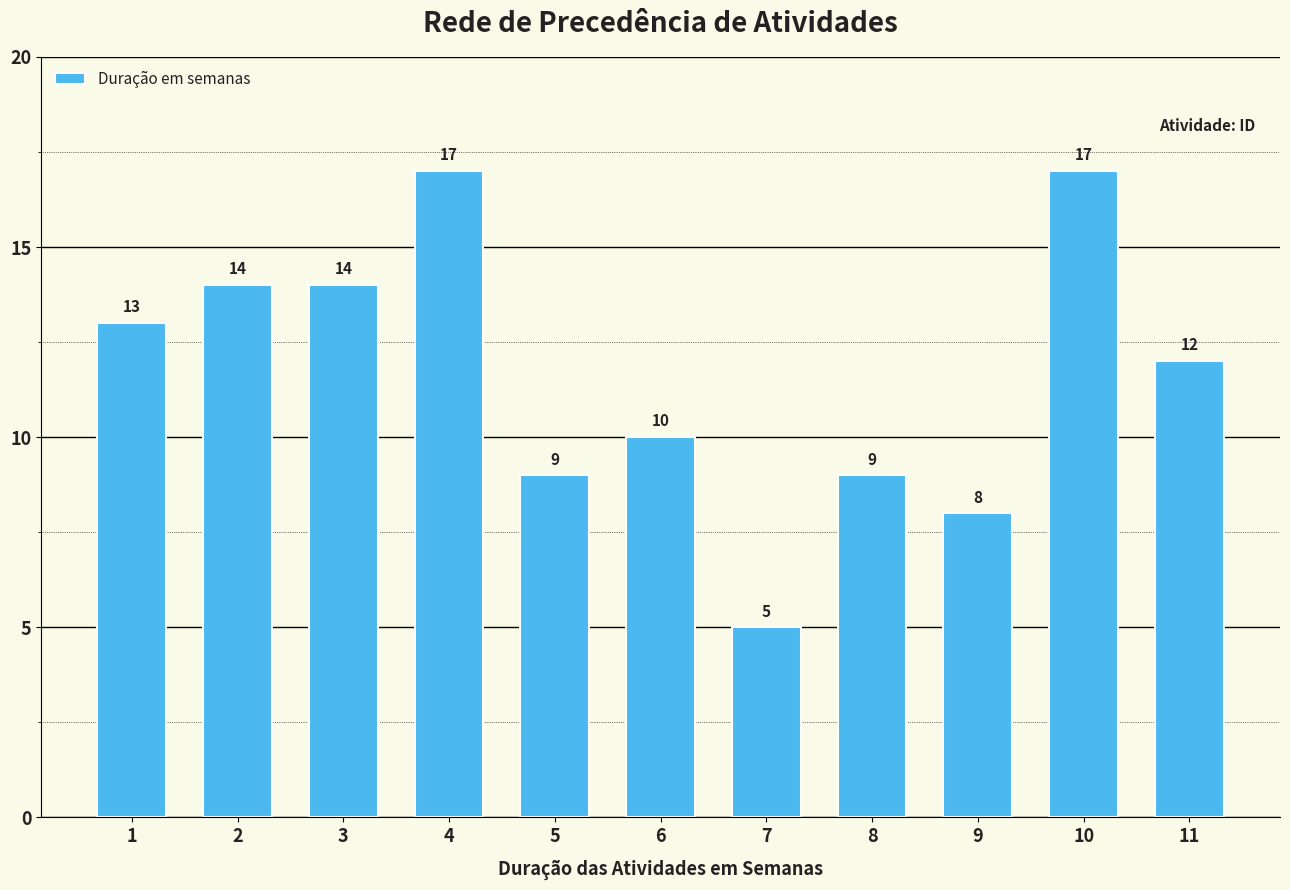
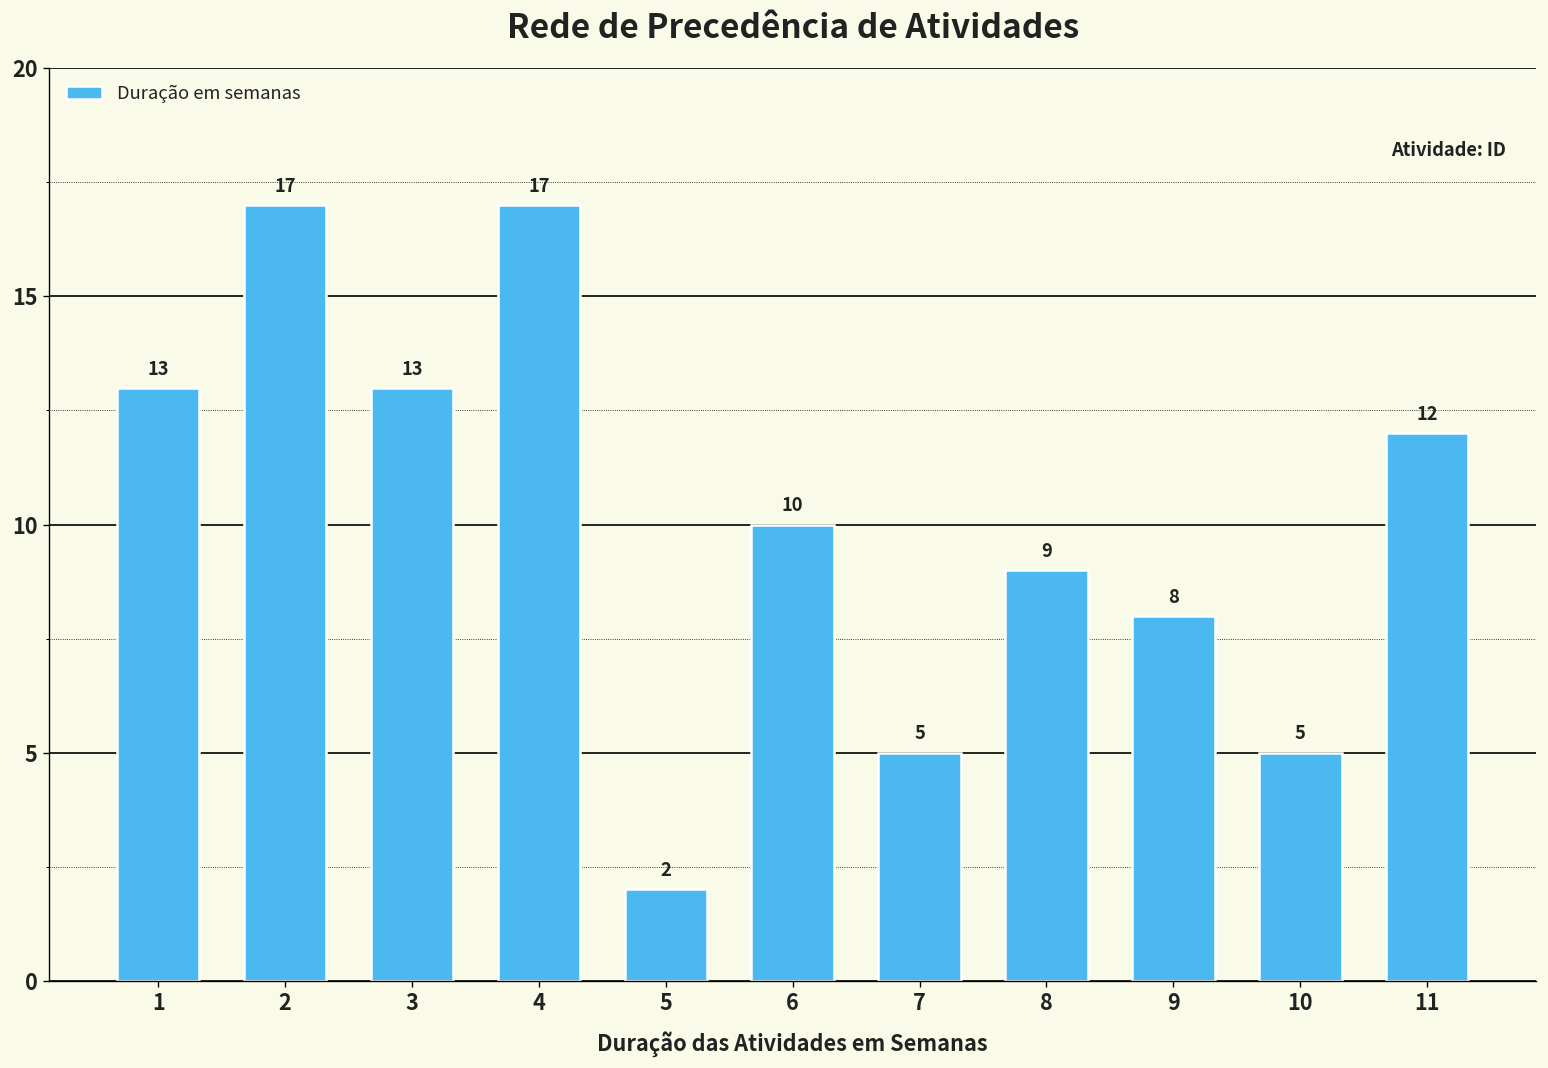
  {
    "1": 13,
-   "2": 14,
-   "3": 14,
+   "2": 17,
+   "3": 13,
    "4": 17,
-   "5": 9,
+   "5": 2,
    "6": 10,
    "7": 5,
    "8": 9,
    "9": 8,
-   "10": 17,
+   "10": 5,
    "11": 12
  }
